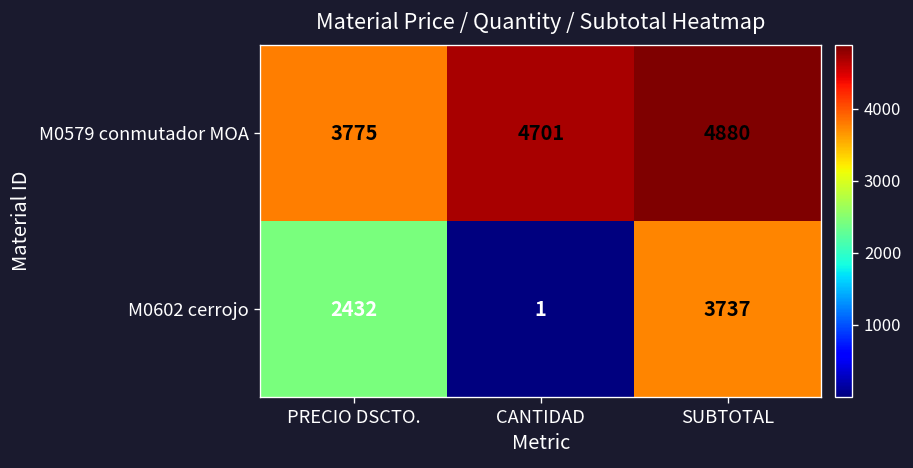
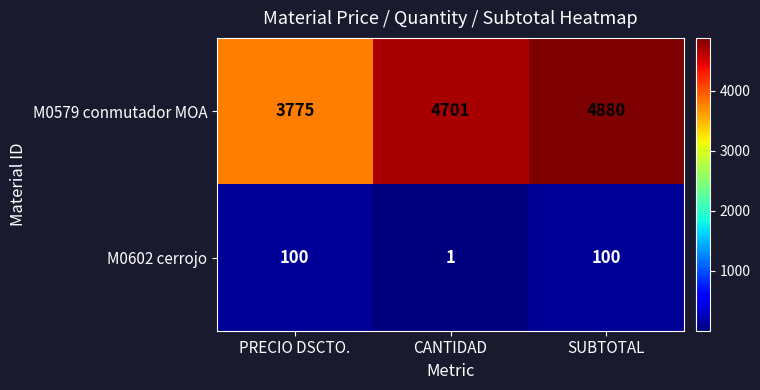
  {
    "M0579 conmutador MOA": {
      "PRECIO DSCTO.": 3775,
      "CANTIDAD": 4701,
      "SUBTOTAL": 4880
    },
    "M0602 cerrojo": {
-     "PRECIO DSCTO.": 2432,
+     "PRECIO DSCTO.": 100,
      "CANTIDAD": 1,
-     "SUBTOTAL": 3737
+     "SUBTOTAL": 100
    }
  }
